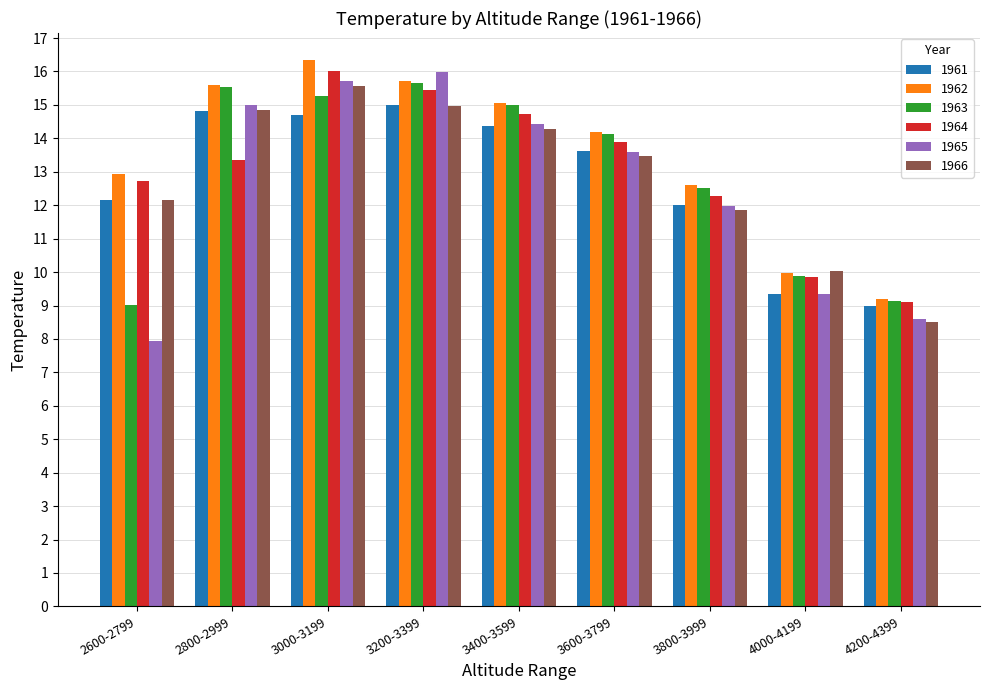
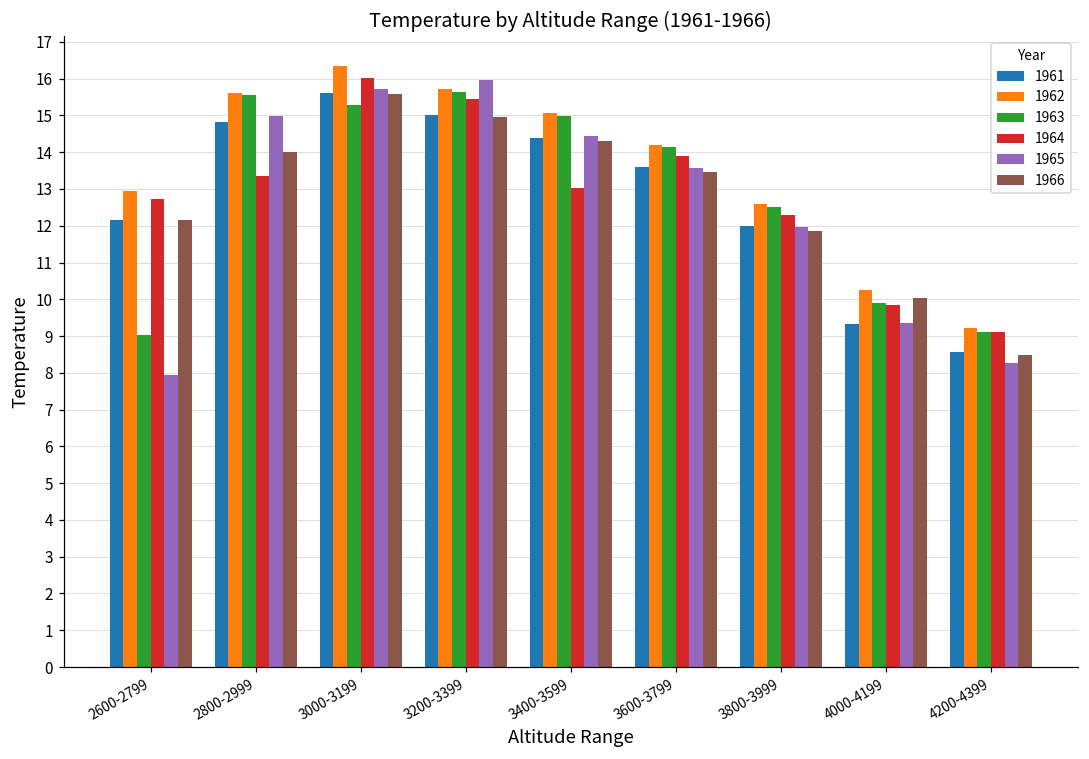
  {
    "1961": {
      "2600-2799": 12.2,
      "2800-2999": 14.8,
-     "3000-3199": 14.7,
+     "3000-3199": 15.6,
      "3200-3399": 15.0,
      "3400-3599": 14.4,
      "3600-3799": 13.6,
      "3800-3999": 12.0,
      "4000-4199": 9.3,
-     "4200-4399": 9.0
+     "4200-4399": 8.6
    },
    "1962": {
      "2600-2799": 12.9,
      "2800-2999": 15.6,
      "3000-3199": 16.3,
      "3200-3399": 15.7,
      "3400-3599": 15.1,
      "3600-3799": 14.2,
      "3800-3999": 12.6,
-     "4000-4199": 10.0,
+     "4000-4199": 10.2,
      "4200-4399": 9.2
    },
    "1963": {
      "2600-2799": 9.0,
      "2800-2999": 15.5,
      "3000-3199": 15.3,
      "3200-3399": 15.6,
      "3400-3599": 15.0,
      "3600-3799": 14.1,
      "3800-3999": 12.5,
      "4000-4199": 9.9,
      "4200-4399": 9.1
    },
    "1964": {
      "2600-2799": 12.7,
      "2800-2999": 13.4,
      "3000-3199": 16.0,
      "3200-3399": 15.4,
-     "3400-3599": 14.7,
+     "3400-3599": 13.0,
      "3600-3799": 13.9,
      "3800-3999": 12.3,
      "4000-4199": 9.9,
      "4200-4399": 9.1
    },
    "1965": {
      "2600-2799": 8.0,
      "2800-2999": 15.0,
      "3000-3199": 15.7,
      "3200-3399": 16.0,
      "3400-3599": 14.4,
      "3600-3799": 13.6,
      "3800-3999": 12.0,
      "4000-4199": 9.4,
-     "4200-4399": 8.6
+     "4200-4399": 8.3
    },
    "1966": {
      "2600-2799": 12.2,
-     "2800-2999": 14.8,
+     "2800-2999": 14.0,
      "3000-3199": 15.6,
      "3200-3399": 15.0,
      "3400-3599": 14.3,
      "3600-3799": 13.5,
      "3800-3999": 11.9,
      "4000-4199": 10.0,
      "4200-4399": 8.5
    }
  }
